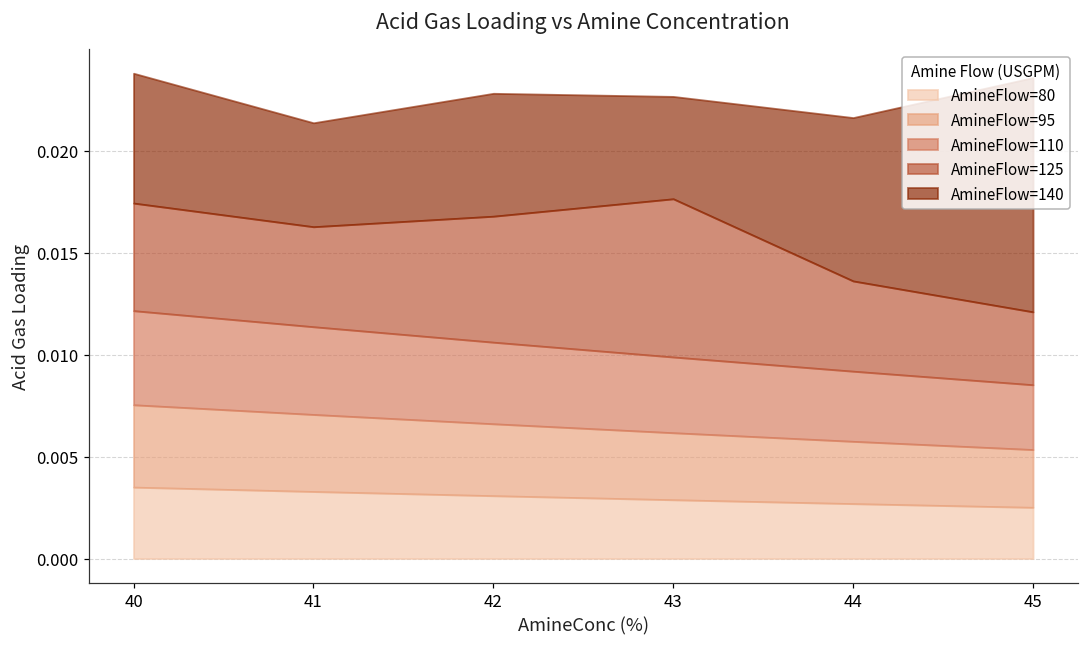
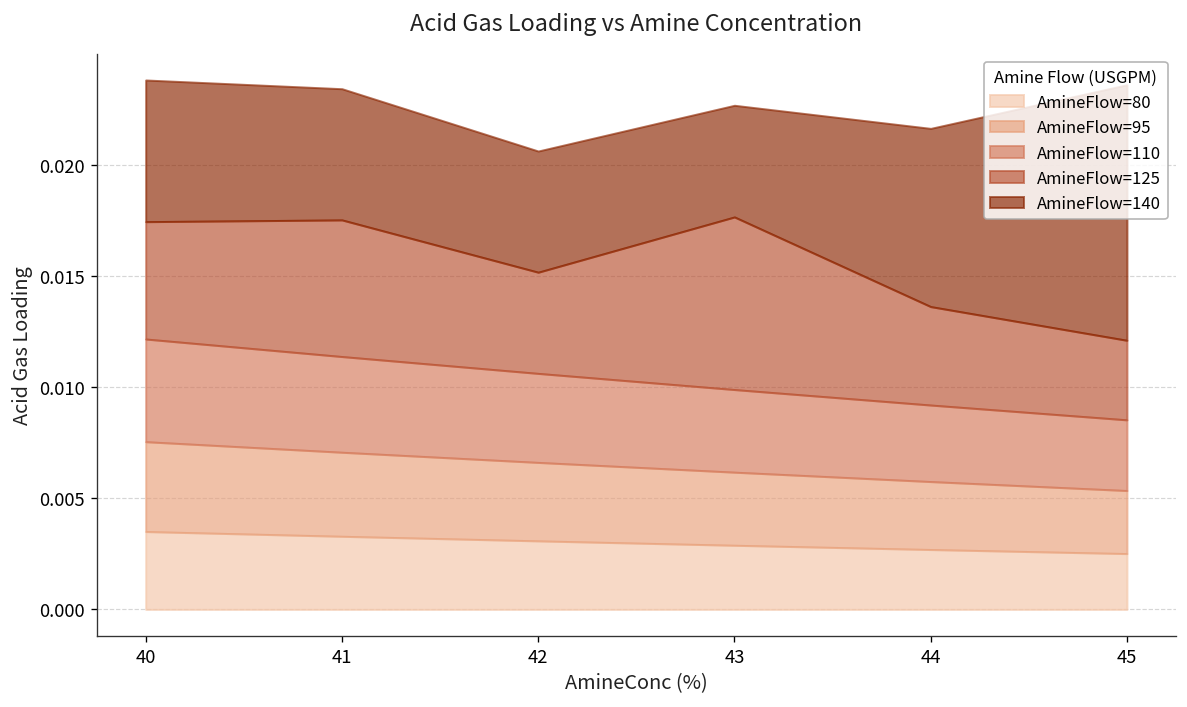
  {
    "AmineFlow=125": {
      "40": 0.0053,
-     "41": 0.0049,
-     "42": 0.0062,
+     "41": 0.0061,
+     "42": 0.0046,
      "43": 0.0078,
      "44": 0.0044,
      "45": 0.0036
    },
    "AmineFlow=140": {
      "40": 0.0064,
-     "41": 0.0051,
-     "42": 0.0060,
+     "41": 0.0059,
+     "42": 0.0054,
      "43": 0.0050,
      "44": 0.0080
    }
  }
